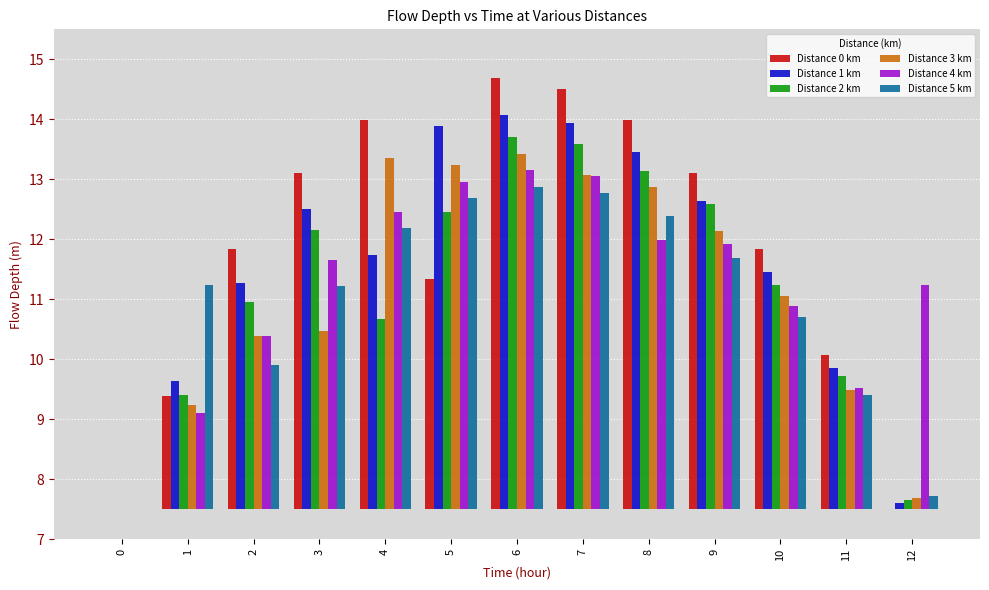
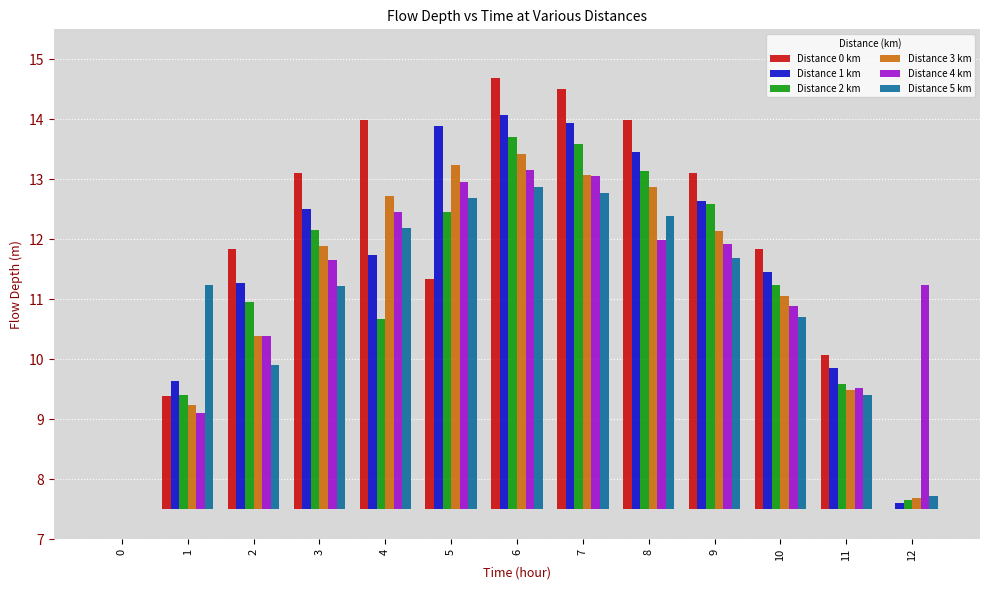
  {
    "Distance 0 km": {
      "1": 9.4,
      "2": 11.8,
      "3": 13.1,
      "4": 14.0,
      "5": 11.3,
      "6": 14.7,
      "7": 14.5,
      "8": 14.0,
      "9": 13.1,
      "10": 11.8,
      "11": 10.1
    },
    "Distance 1 km": {
      "1": 9.6,
      "2": 11.3,
      "3": 12.5,
      "4": 11.7,
      "5": 13.9,
      "6": 14.1,
      "7": 13.9,
      "8": 13.5,
      "9": 12.6,
      "10": 11.5,
      "11": 9.9,
      "12": 7.6
    },
    "Distance 2 km": {
      "1": 9.4,
      "2": 11.0,
      "3": 12.2,
      "4": 10.7,
      "5": 12.4,
      "6": 13.7,
      "7": 13.6,
      "8": 13.1,
      "9": 12.6,
      "10": 11.2,
-     "11": 9.7,
+     "11": 9.6,
      "12": 7.7
    },
    "Distance 3 km": {
      "1": 9.2,
      "2": 10.4,
-     "3": 10.5,
-     "4": 13.4,
+     "3": 11.9,
+     "4": 12.7,
      "5": 13.2,
      "6": 13.4,
      "7": 13.1,
      "8": 12.9,
      "9": 12.1,
      "10": 11.1,
      "11": 9.5,
      "12": 7.7
    },
    "Distance 4 km": {
      "1": 9.1,
      "2": 10.4,
      "3": 11.6,
      "4": 12.5,
      "5": 13.0,
      "6": 13.2,
      "7": 13.0,
      "8": 12.0,
      "9": 11.9,
      "10": 10.9,
      "11": 9.5,
      "12": 11.2
    },
    "Distance 5 km": {
      "1": 11.2,
      "2": 9.9,
      "3": 11.2,
      "4": 12.2,
      "5": 12.7,
      "6": 12.9,
      "7": 12.8,
      "8": 12.4,
      "9": 11.7,
      "10": 10.7,
      "11": 9.4,
      "12": 7.7
    }
  }
